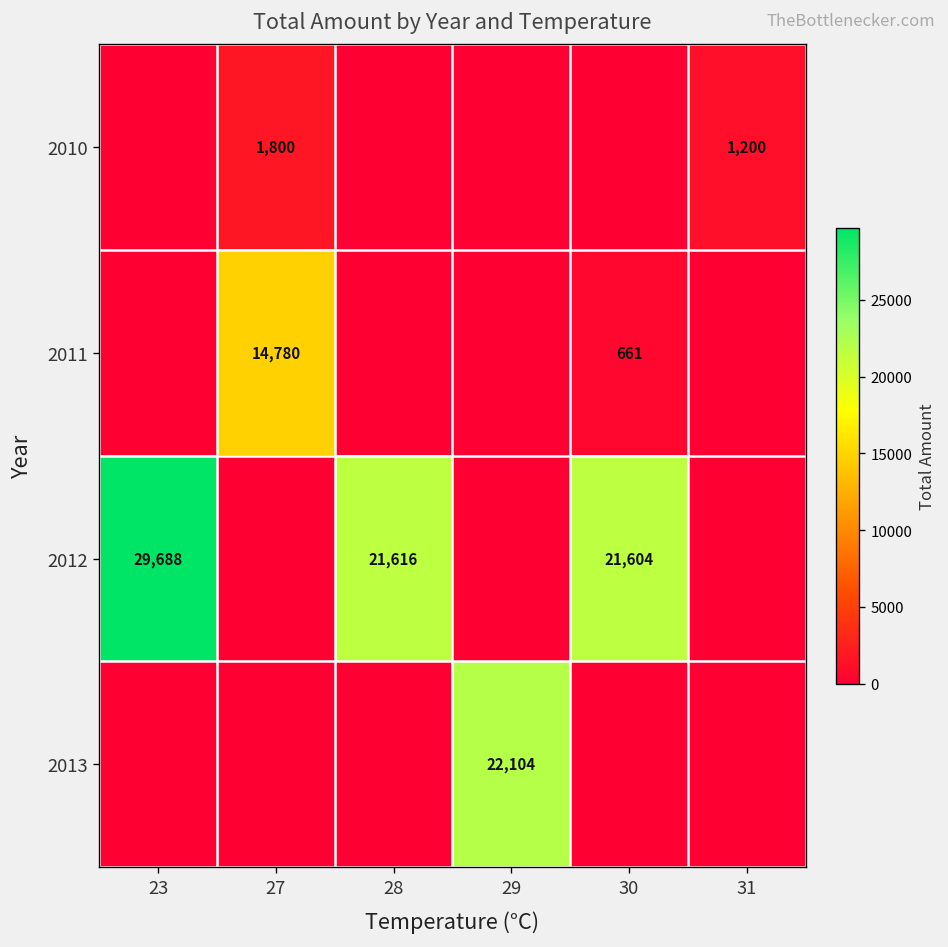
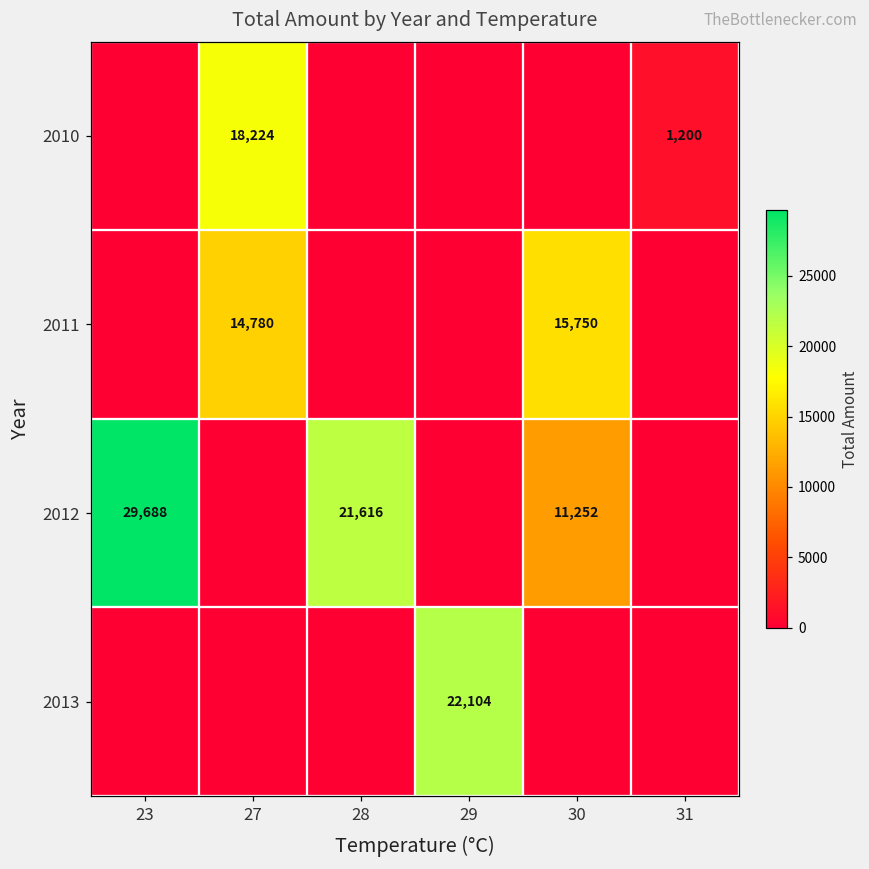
  {
    "2010": {
-     "27": "1,800",
+     "27": "18,224",
      "31": "1,200"
    },
    "2011": {
      "27": "14,780",
-     "30": "661"
+     "30": "15,750"
    },
    "2012": {
      "23": "29,688",
      "28": "21,616",
-     "30": "21,604"
+     "30": "11,252"
    },
    "2013": {
      "29": "22,104"
    }
  }
